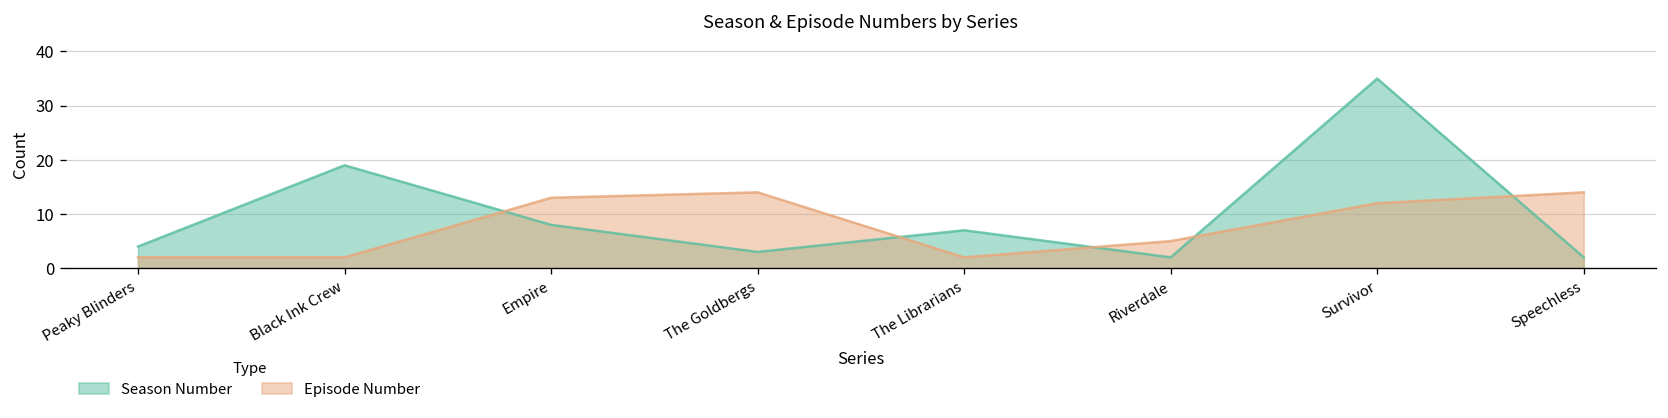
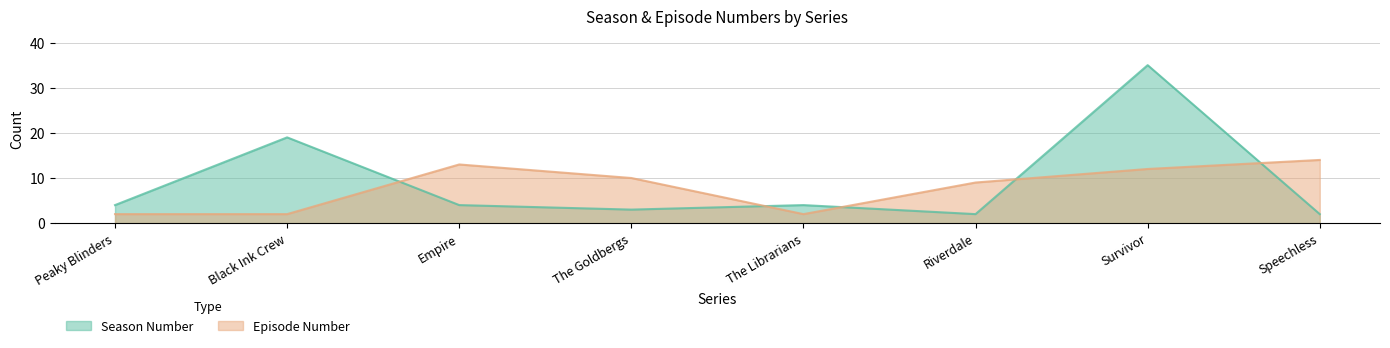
  {
    "Season Number": {
      "Peaky Blinders": 4,
      "Black Ink Crew": 19,
-     "Empire": 8,
+     "Empire": 4,
      "The Goldbergs": 3,
-     "The Librarians": 7,
+     "The Librarians": 4,
      "Riverdale": 2,
      "Survivor": 35,
      "Speechless": 2
    },
    "Episode Number": {
      "Peaky Blinders": 2,
      "Black Ink Crew": 2,
      "Empire": 13,
-     "The Goldbergs": 14,
+     "The Goldbergs": 10,
      "The Librarians": 2,
-     "Riverdale": 5,
+     "Riverdale": 9,
      "Survivor": 12,
      "Speechless": 14
    }
  }
